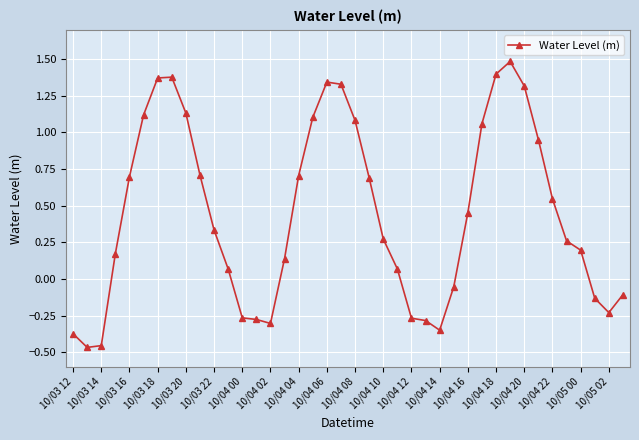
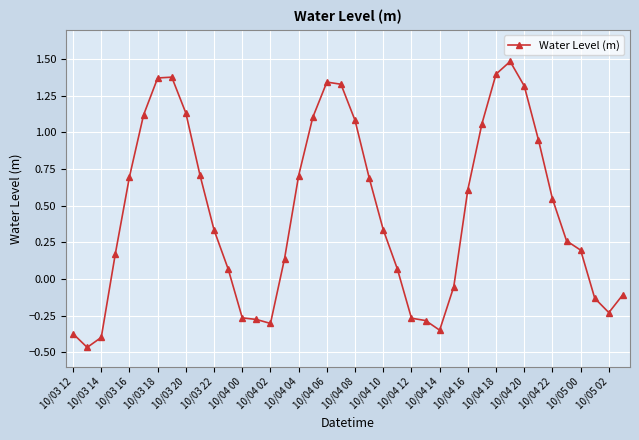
  {
    "10/03 12": -0.37,
-   "10/03 14": -0.46,
+   "10/03 14": -0.40,
    "10/03 16": 0.70,
    "10/03 18": 1.37,
    "10/03 20": 1.13,
    "10/03 22": 0.33,
    "10/04 00": -0.27,
    "10/04 02": -0.30,
    "10/04 04": 0.71,
    "10/04 06": 1.34,
    "10/04 08": 1.08,
-   "10/04 10": 0.27,
+   "10/04 10": 0.34,
    "10/04 12": -0.27,
    "10/04 14": -0.35,
-   "10/04 16": 0.45,
+   "10/04 16": 0.61,
    "10/04 18": 1.40,
    "10/04 20": 1.32,
    "10/04 22": 0.55,
    "10/05 00": 0.20,
    "10/05 02": -0.23
  }
